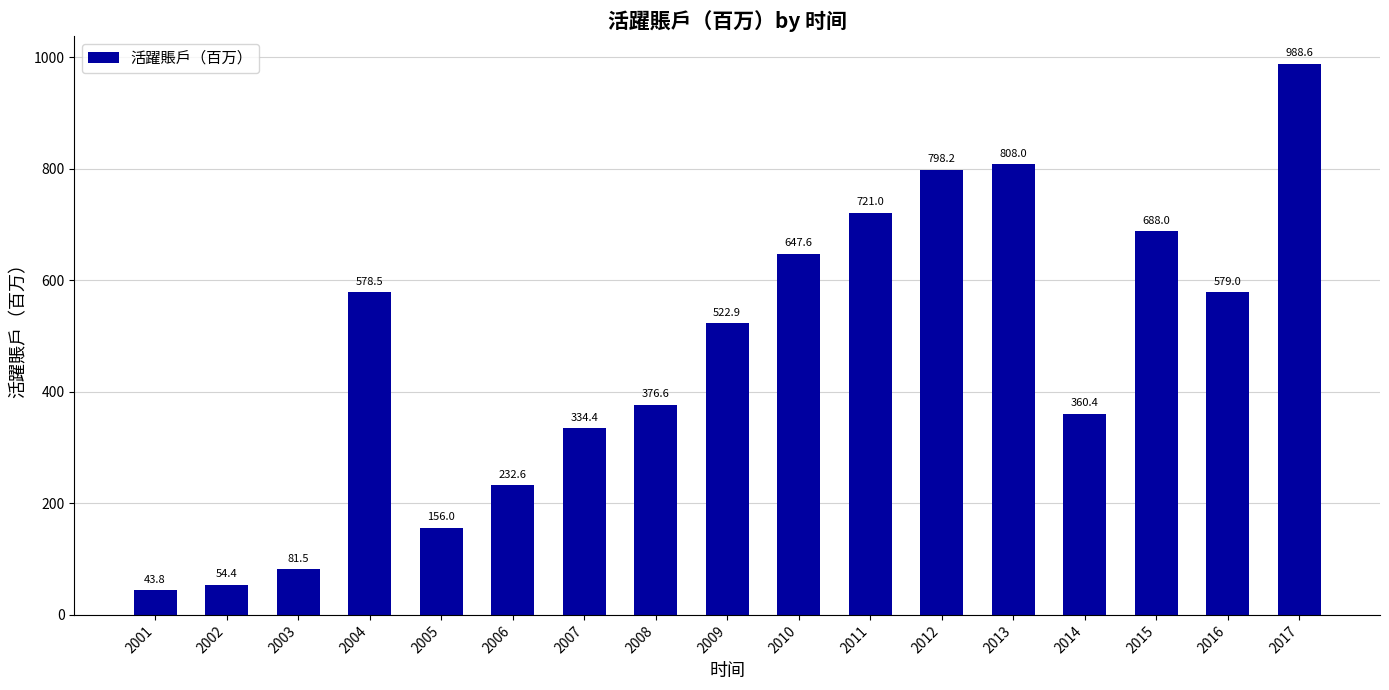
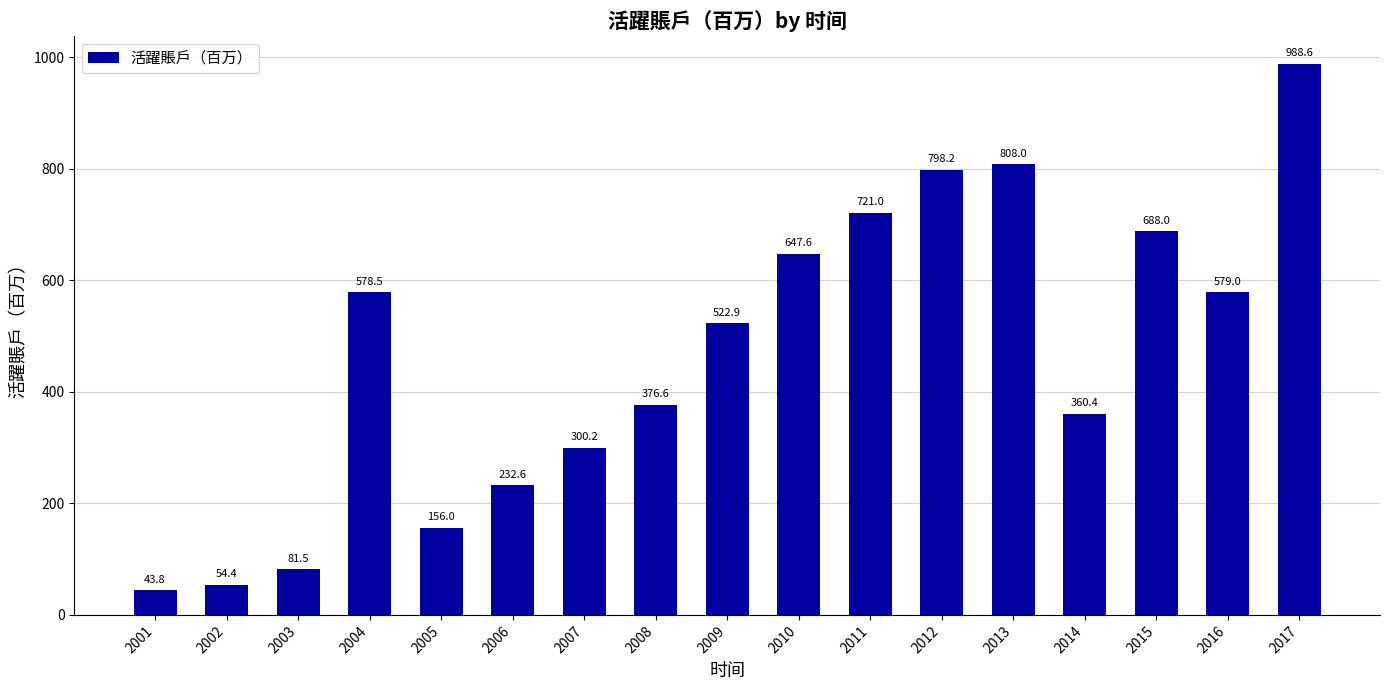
  {
    "2001": 43.8,
    "2002": 54.4,
    "2003": 81.5,
    "2004": 578.5,
    "2005": 156.0,
    "2006": 232.6,
-   "2007": 334.4,
+   "2007": 300.2,
    "2008": 376.6,
    "2009": 522.9,
    "2010": 647.6,
    "2011": 721.0,
    "2012": 798.2,
    "2013": 808.0,
    "2014": 360.4,
    "2015": 688.0,
    "2016": 579.0,
    "2017": 988.6
  }
